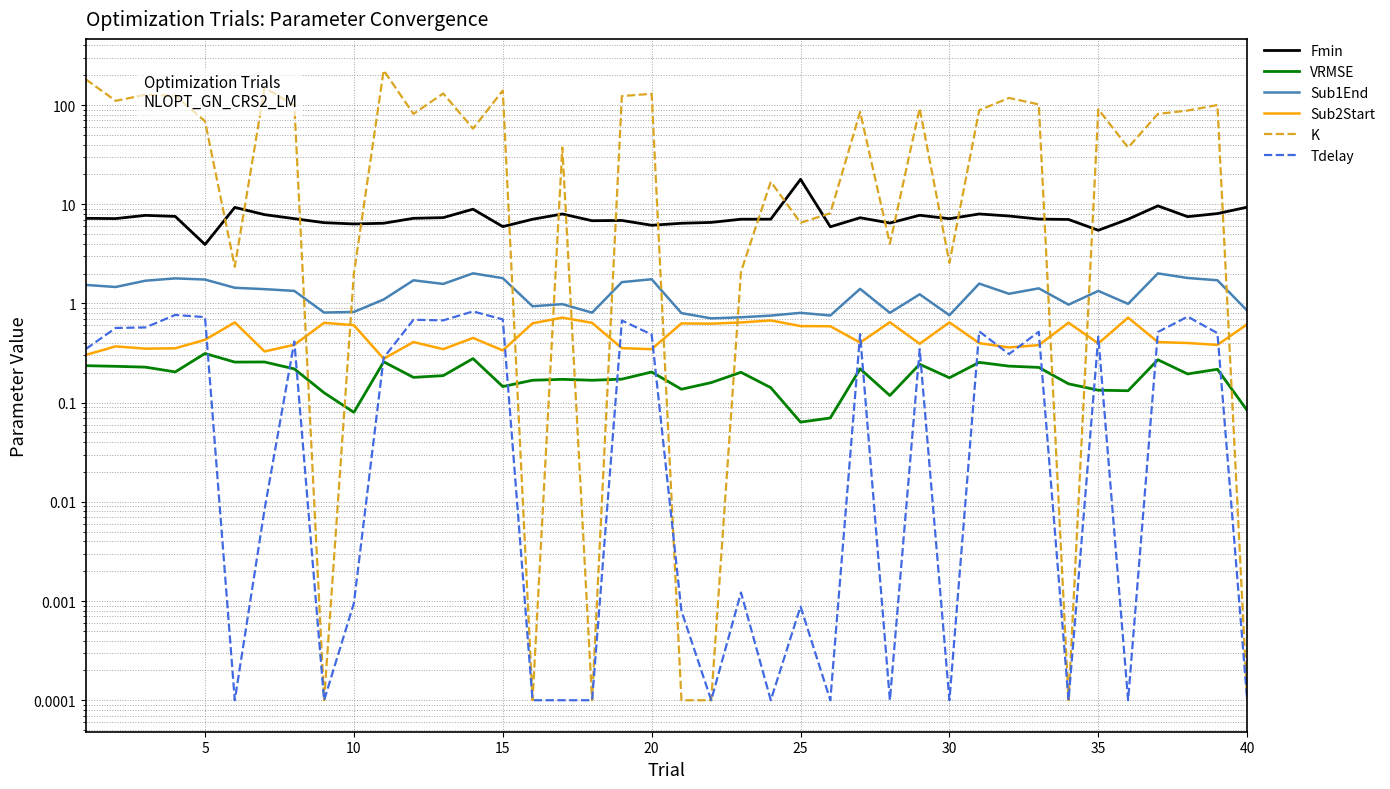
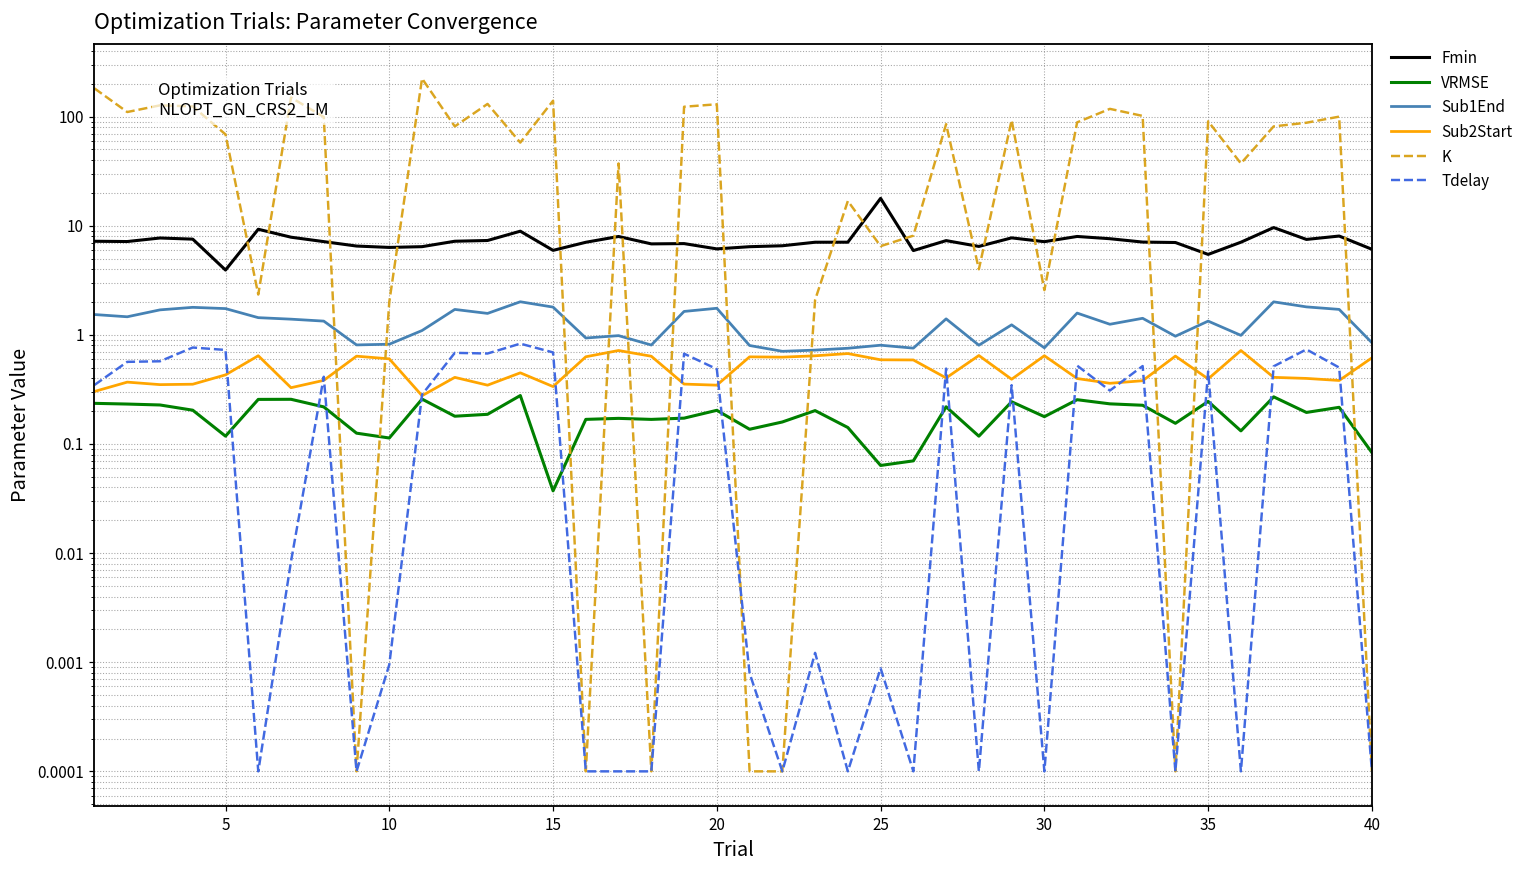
  {
    "Fmin": {
      "5": 4,
      "10": 6,
      "15": 6,
      "20": 6,
      "25": 18,
      "30": 7,
      "35": 5,
-     "40": 9
+     "40": 6
    },
    "VRMSE": {
-     "5": 0.31,
-     "10": 0.08,
-     "15": 0.15,
+     "5": 0.12,
+     "10": 0.11,
+     "15": 0.037,
      "20": 0.20,
      "25": 0.06,
      "30": 0.18,
-     "35": 0.13,
+     "35": 0.25,
      "40": 0.08
    }
  }
